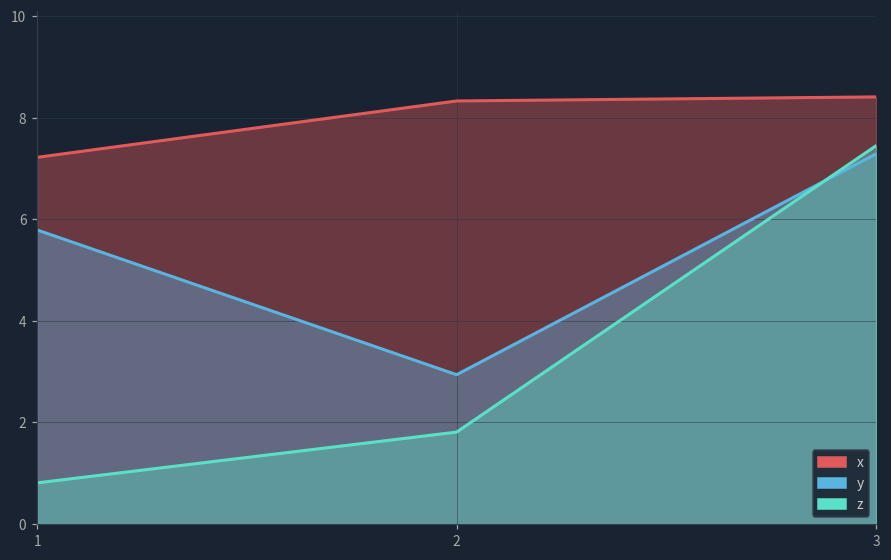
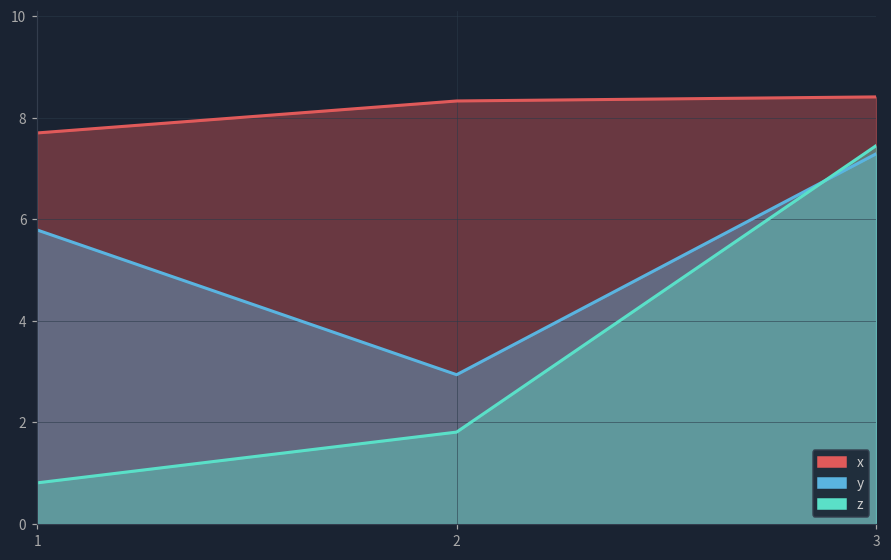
  {
    "x": {
-     "1": 7.2,
+     "1": 7.7,
      "2": 8.3,
      "3": 8.4
    }
  }
